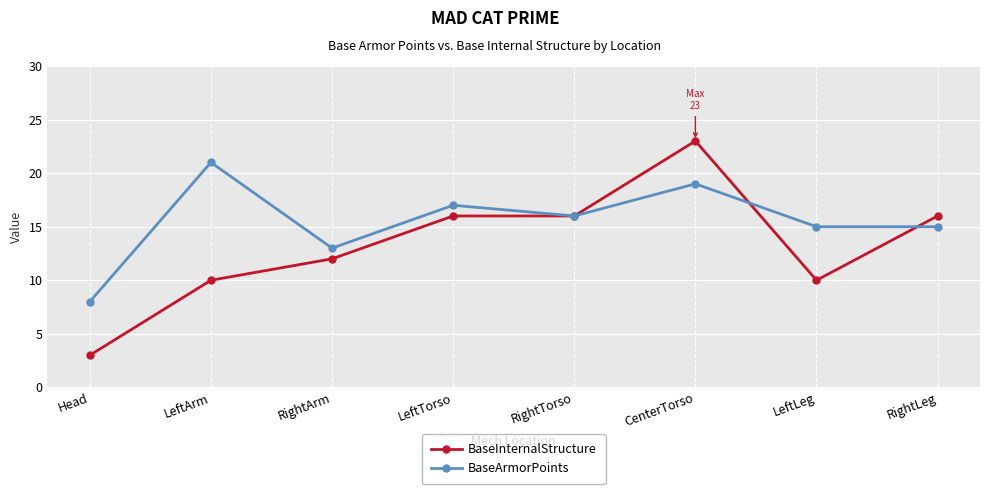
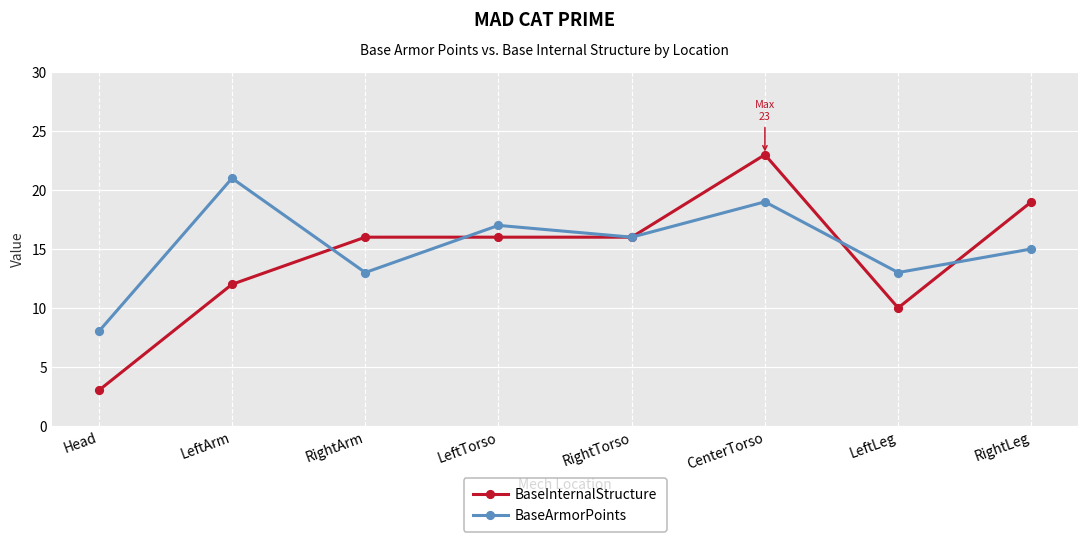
  {
    "BaseInternalStructure": {
      "Head": 3,
-     "LeftArm": 10,
-     "RightArm": 12,
+     "LeftArm": 12,
+     "RightArm": 16,
      "LeftTorso": 16,
      "LeftLeg": 10,
-     "RightLeg": 16
+     "RightLeg": 19
    },
    "BaseArmorPoints": {
      "Head": 8,
      "LeftArm": 21,
      "RightArm": 13,
      "LeftTorso": 17,
      "CenterTorso": 19,
-     "LeftLeg": 15,
+     "LeftLeg": 13,
      "RightLeg": 15
    }
  }
